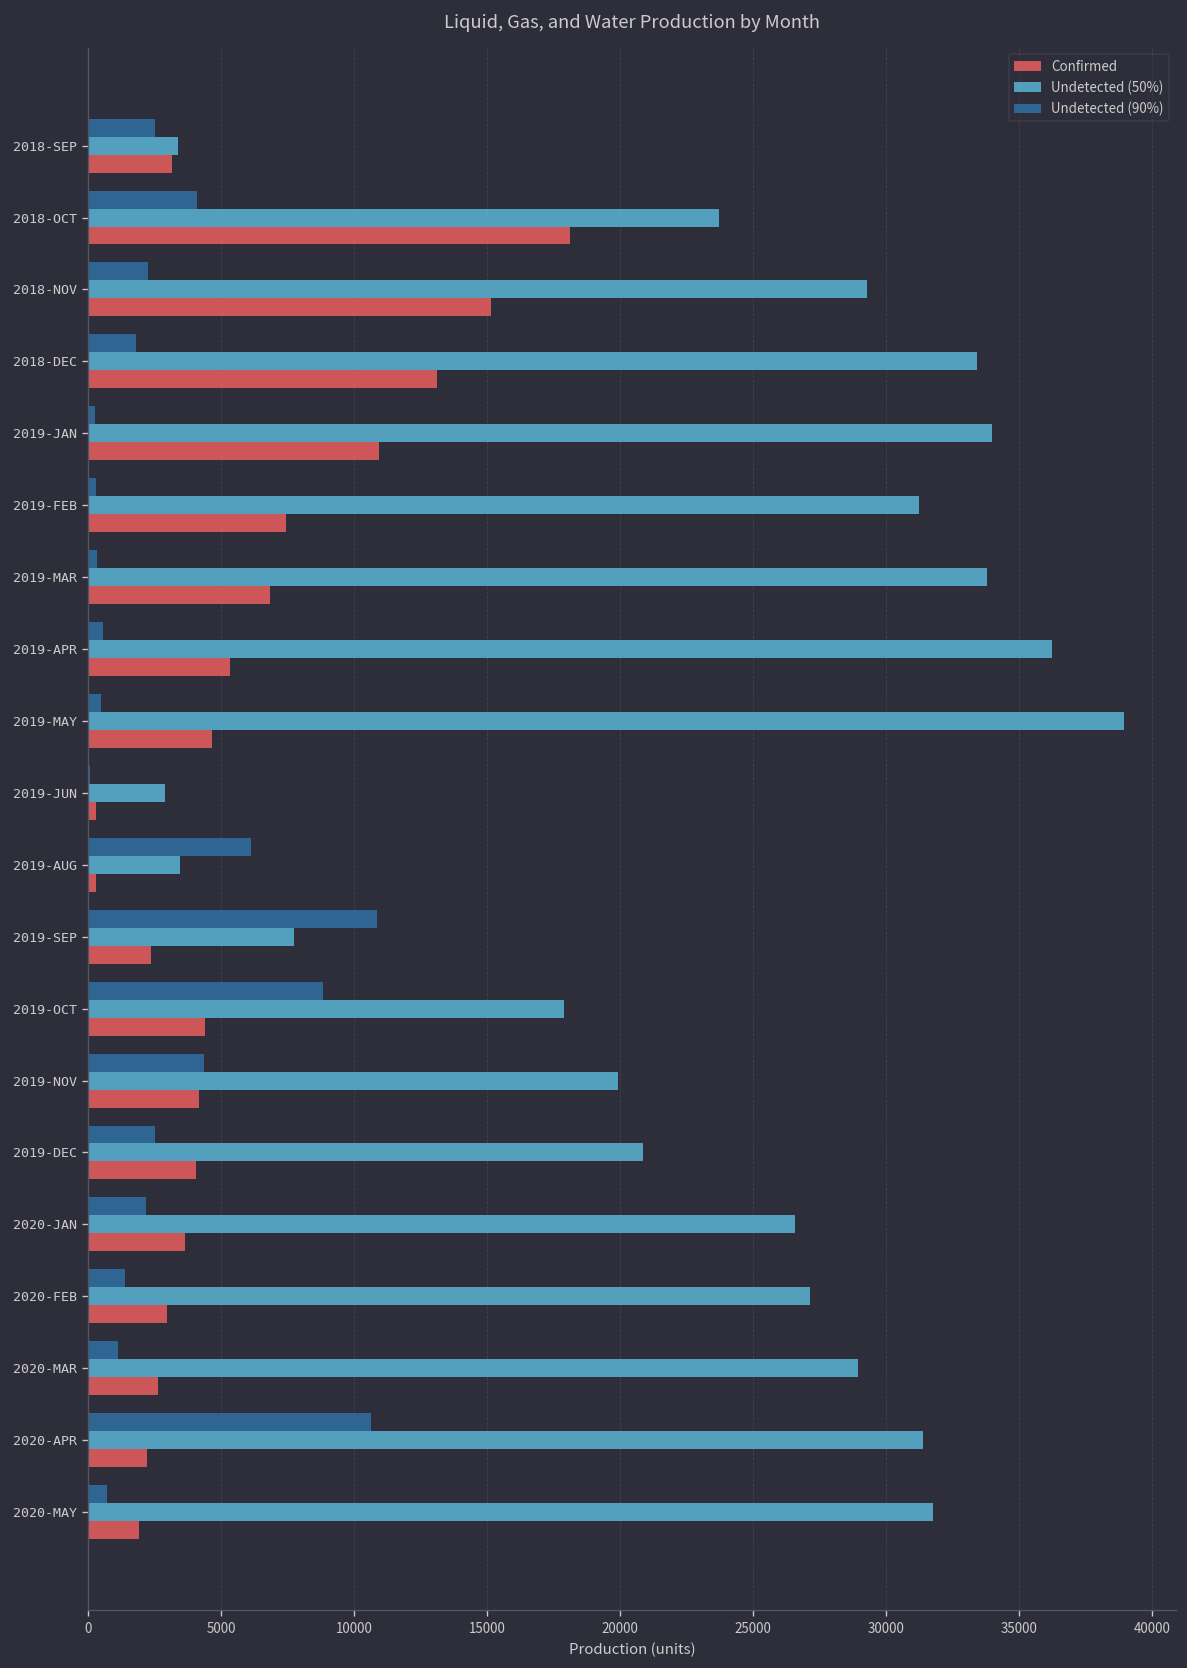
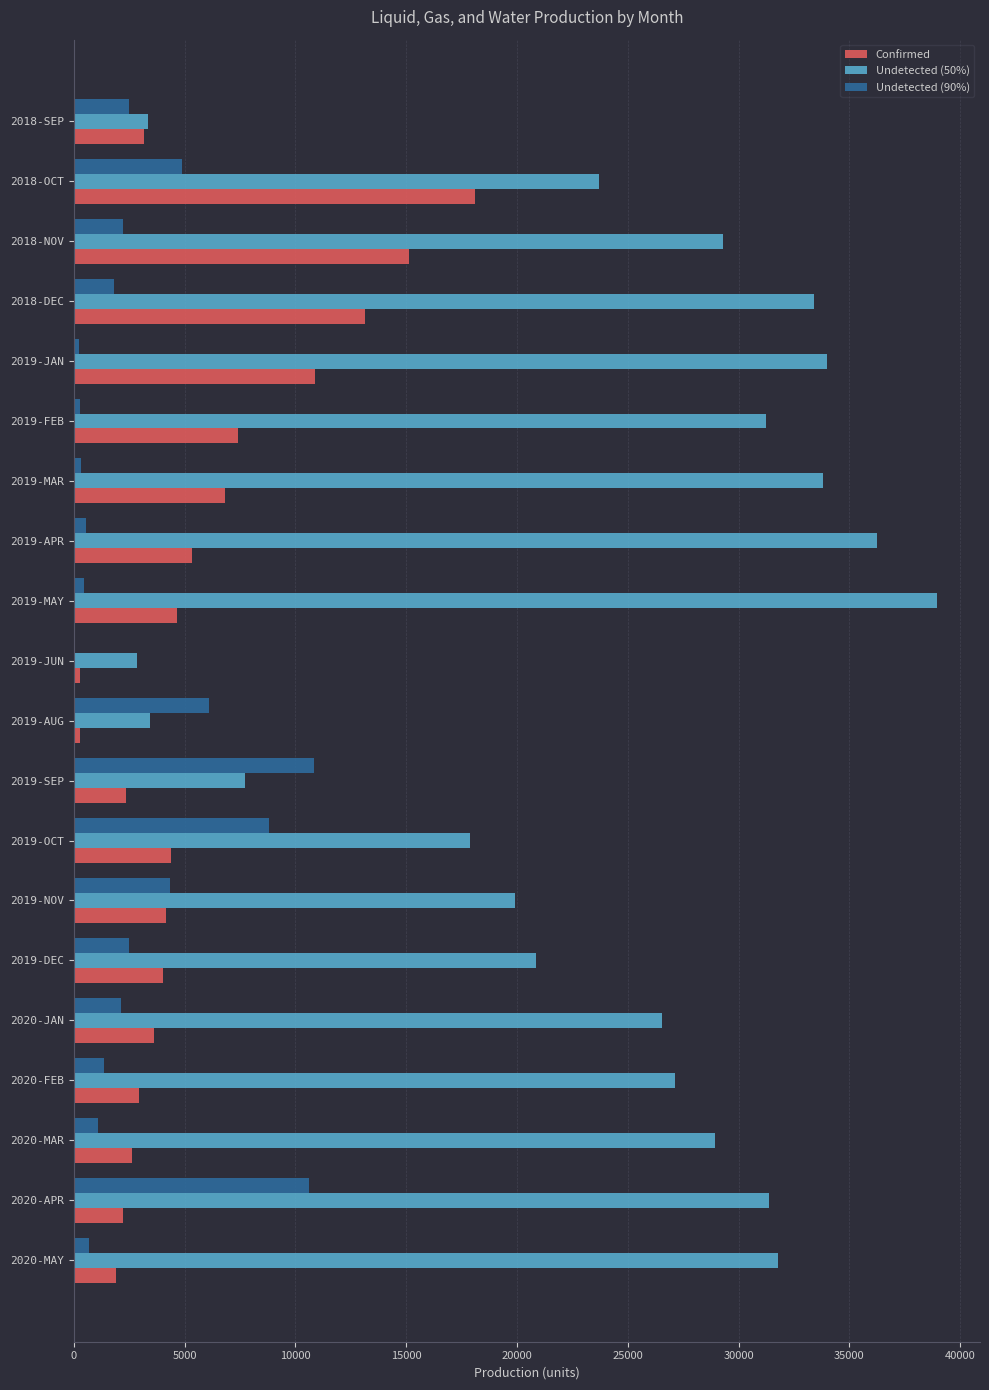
  {
    "Confirmed": {
      "2018-SEP": 3200,
      "2018-OCT": 18100,
      "2018-NOV": 15100,
      "2018-DEC": 13100,
      "2019-JAN": 10900,
      "2019-FEB": 7400,
      "2019-MAR": 6800,
      "2019-APR": 5300,
      "2019-MAY": 4700,
      "2019-JUN": 300,
      "2019-AUG": 300,
      "2019-SEP": 2400,
      "2019-OCT": 4400,
      "2019-NOV": 4200,
      "2019-DEC": 4000,
      "2020-JAN": 3600,
      "2020-FEB": 2900,
      "2020-MAR": 2600,
      "2020-APR": 2200,
      "2020-MAY": 1900
    },
    "Undetected (50%)": {
      "2018-SEP": 3400,
      "2018-OCT": 23700,
      "2018-NOV": 29300,
      "2018-DEC": 33400,
      "2019-JAN": 34000,
      "2019-FEB": 31200,
      "2019-MAR": 33800,
      "2019-APR": 36200,
      "2019-MAY": 38900,
      "2019-JUN": 2900,
      "2019-AUG": 3500,
      "2019-SEP": 7700,
      "2019-OCT": 17900,
      "2019-NOV": 19900,
      "2019-DEC": 20900,
      "2020-JAN": 26600,
      "2020-FEB": 27100,
      "2020-MAR": 28900,
      "2020-APR": 31400,
      "2020-MAY": 31800
    },
    "Undetected (90%)": {
      "2018-SEP": 2500,
-     "2018-OCT": 4100,
+     "2018-OCT": 4900,
      "2018-NOV": 2200,
      "2018-DEC": 1800,
      "2019-JAN": 300,
      "2019-FEB": 300,
      "2019-MAR": 300,
      "2019-APR": 600,
      "2019-MAY": 500,
      "2019-AUG": 6100,
      "2019-SEP": 10900,
      "2019-OCT": 8800,
      "2019-NOV": 4400,
      "2019-DEC": 2500,
      "2020-JAN": 2100,
      "2020-FEB": 1400,
      "2020-MAR": 1100,
      "2020-APR": 10600,
      "2020-MAY": 700
    }
  }
